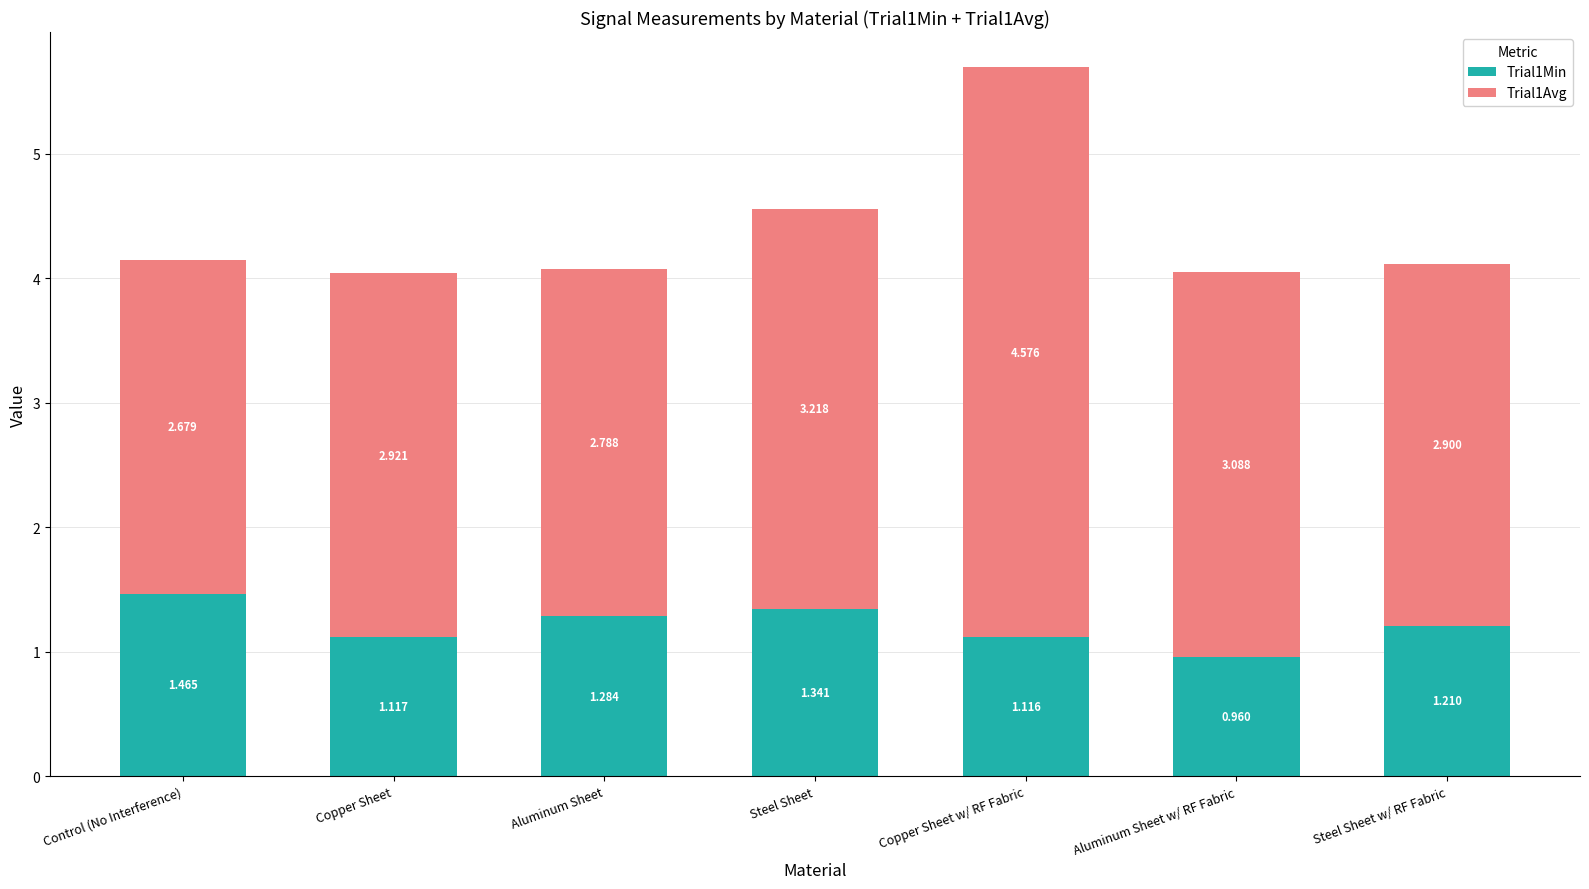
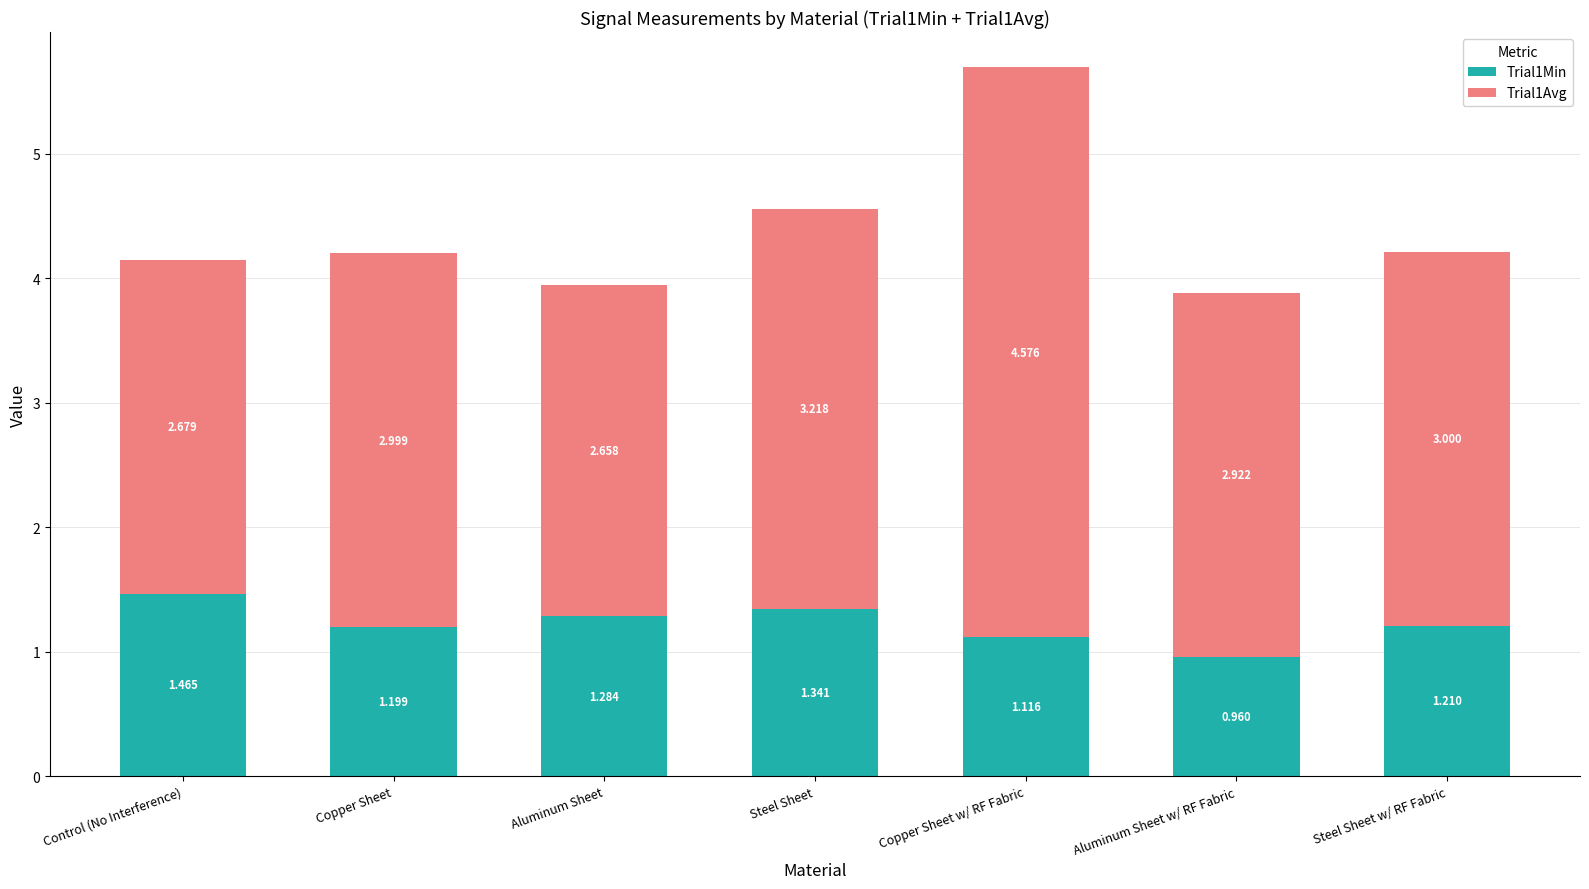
  {
    "Trial1Min": {
      "Control (No Interference)": 1.465,
-     "Copper Sheet": 1.117,
+     "Copper Sheet": 1.199,
      "Aluminum Sheet": 1.284,
      "Steel Sheet": 1.341,
      "Copper Sheet w/ RF Fabric": 1.116,
      "Aluminum Sheet w/ RF Fabric": 0.960,
      "Steel Sheet w/ RF Fabric": 1.210
    },
    "Trial1Avg": {
      "Control (No Interference)": 2.679,
-     "Copper Sheet": 2.921,
-     "Aluminum Sheet": 2.788,
+     "Copper Sheet": 2.999,
+     "Aluminum Sheet": 2.658,
      "Steel Sheet": 3.218,
      "Copper Sheet w/ RF Fabric": 4.576,
-     "Aluminum Sheet w/ RF Fabric": 3.088,
-     "Steel Sheet w/ RF Fabric": 2.900
+     "Aluminum Sheet w/ RF Fabric": 2.922,
+     "Steel Sheet w/ RF Fabric": 3.000
    }
  }
